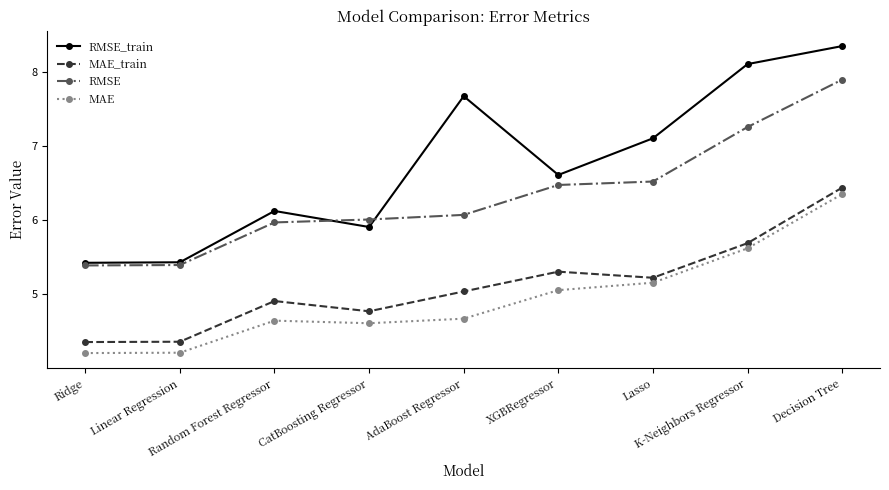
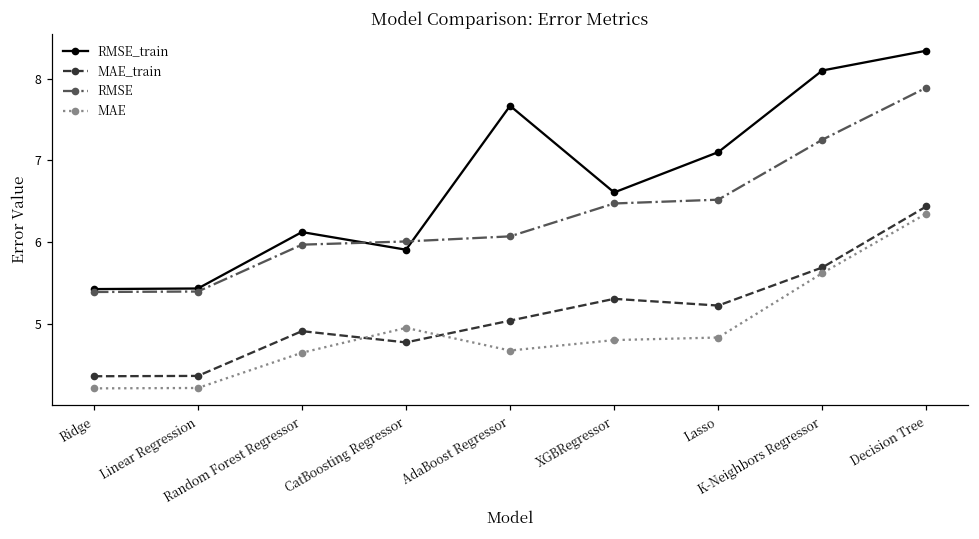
  {
    "RMSE_train": {
      "Ridge": 5.4,
      "Linear Regression": 5.4,
      "Random Forest Regressor": 6.1,
      "CatBoosting Regressor": 5.9,
      "AdaBoost Regressor": 7.7,
      "XGBRegressor": 6.6,
      "Lasso": 7.1,
      "K-Neighbors Regressor": 8.1,
      "Decision Tree": 8.3
    },
    "MAE": {
      "Ridge": 4.2,
      "Linear Regression": 4.2,
      "Random Forest Regressor": 4.6,
-     "CatBoosting Regressor": 4.6,
+     "CatBoosting Regressor": 5.0,
      "AdaBoost Regressor": 4.7,
-     "XGBRegressor": 5.1,
-     "Lasso": 5.2,
+     "XGBRegressor": 4.8,
+     "Lasso": 4.8,
      "K-Neighbors Regressor": 5.6,
      "Decision Tree": 6.4
    }
  }
